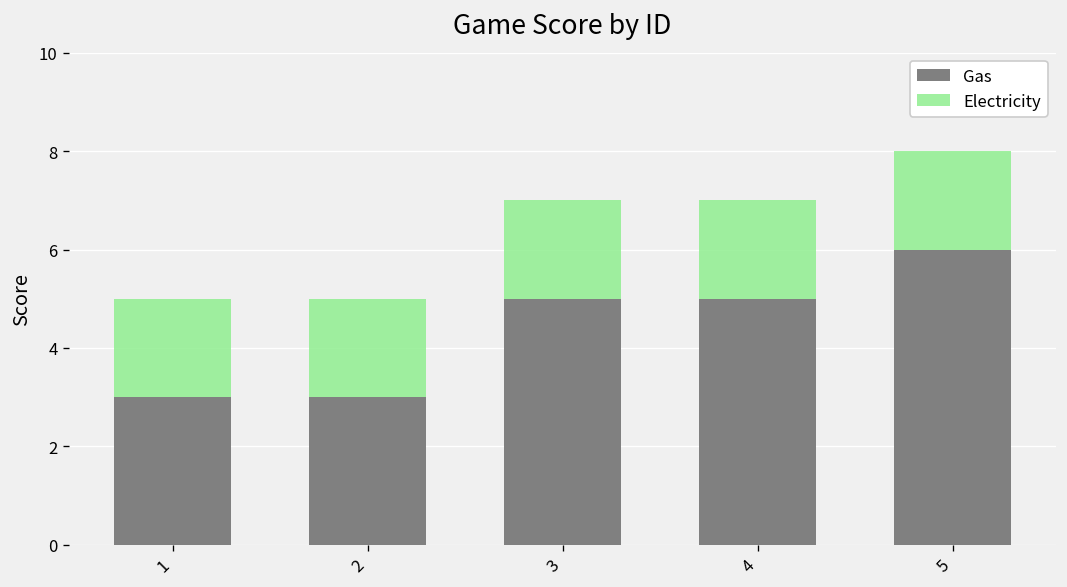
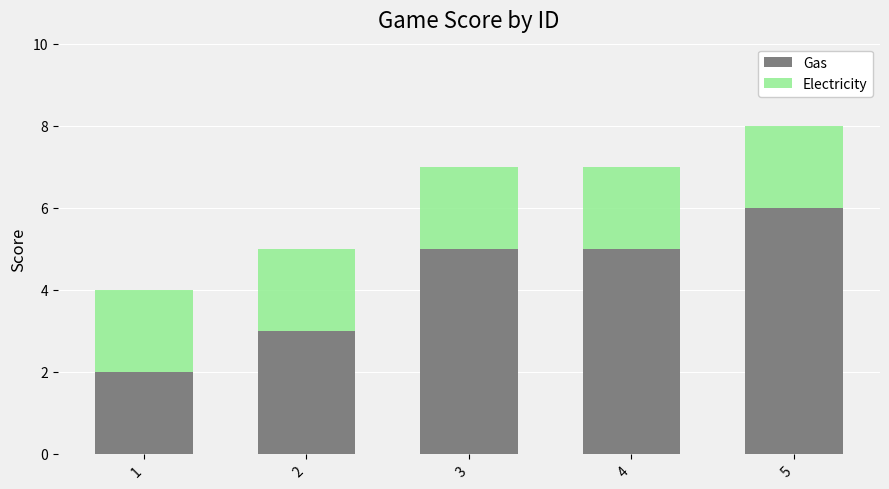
  {
    "Gas": {
-     "1": 3,
+     "1": 2,
      "2": 3,
      "3": 5,
      "4": 5,
      "5": 6
    },
    "Electricity": {
      "1": 2,
      "2": 2,
      "3": 2,
      "4": 2,
      "5": 2
    }
  }
